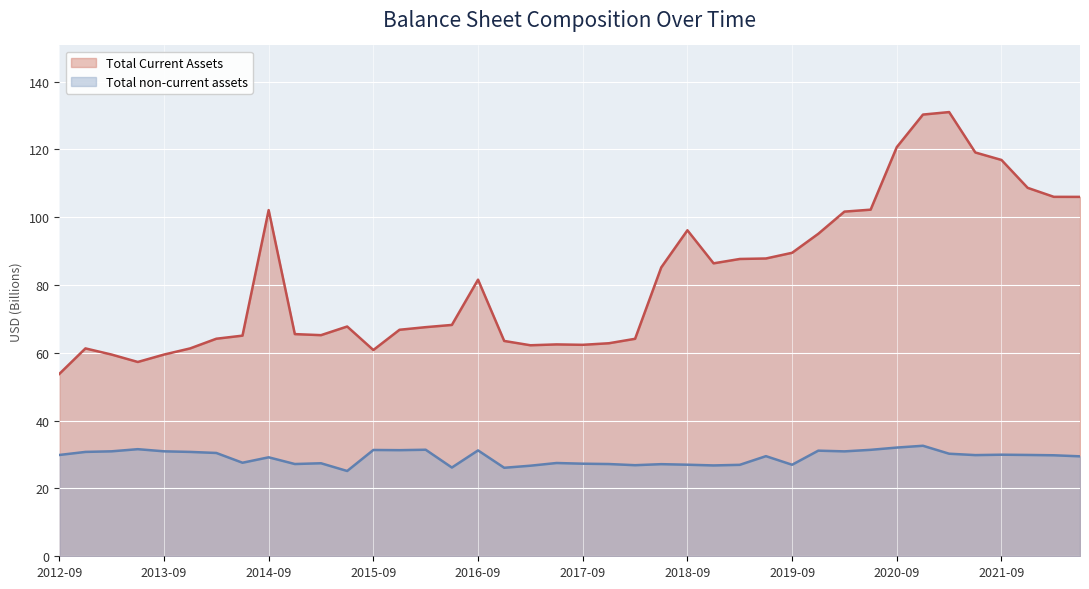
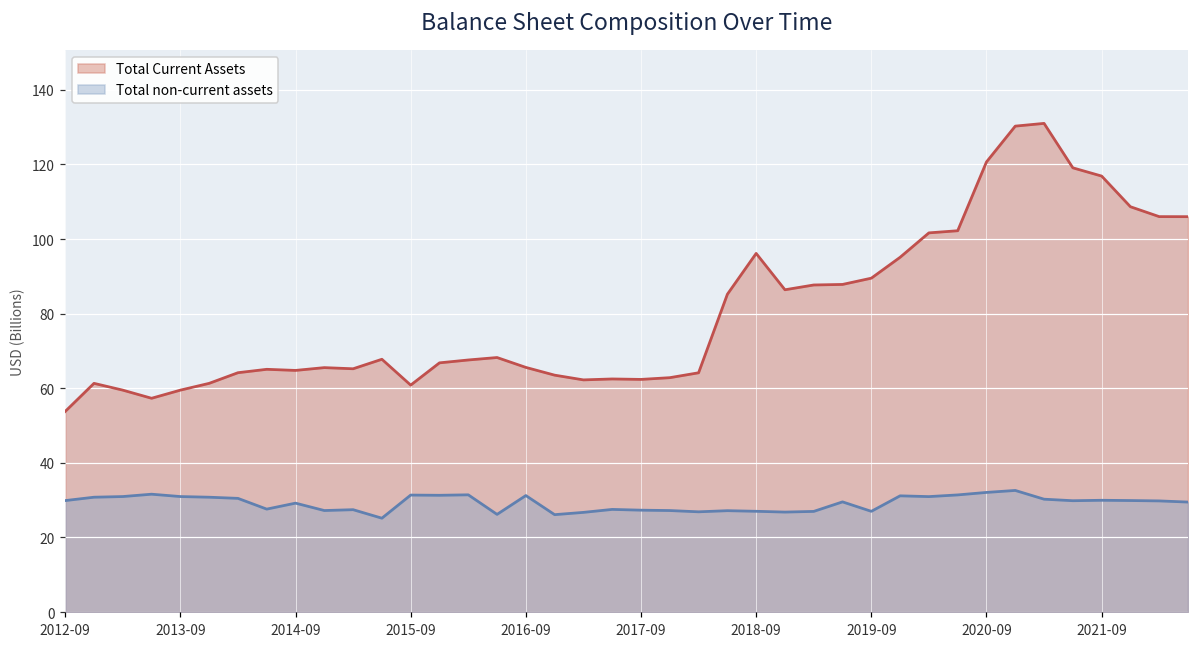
  {
    "Total Current Assets": {
      "2012-09": 54,
      "2013-09": 59,
-     "2014-09": 102,
+     "2014-09": 65,
      "2015-09": 61,
-     "2016-09": 82,
+     "2016-09": 66,
      "2017-09": 62,
      "2018-09": 96,
      "2019-09": 90,
      "2020-09": 121,
      "2021-09": 117
    },
    "Total non-current assets": {
      "2012-09": 30,
      "2013-09": 31,
      "2014-09": 29,
      "2015-09": 31,
      "2016-09": 31,
      "2017-09": 27,
      "2018-09": 27,
      "2019-09": 27,
      "2020-09": 32,
      "2021-09": 30
    }
  }
